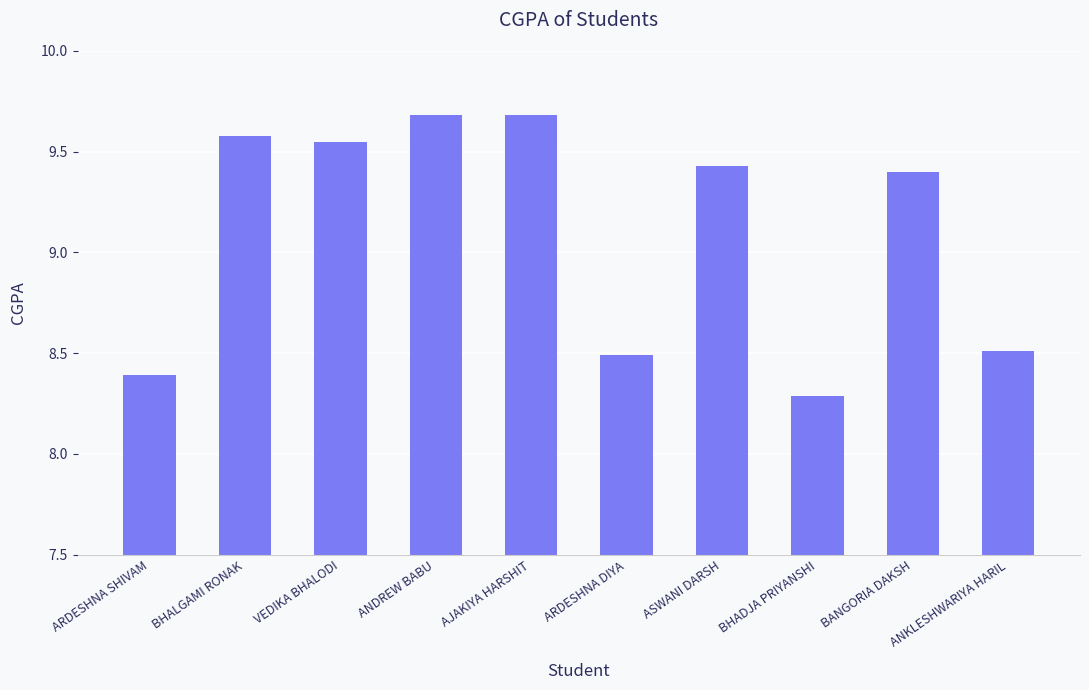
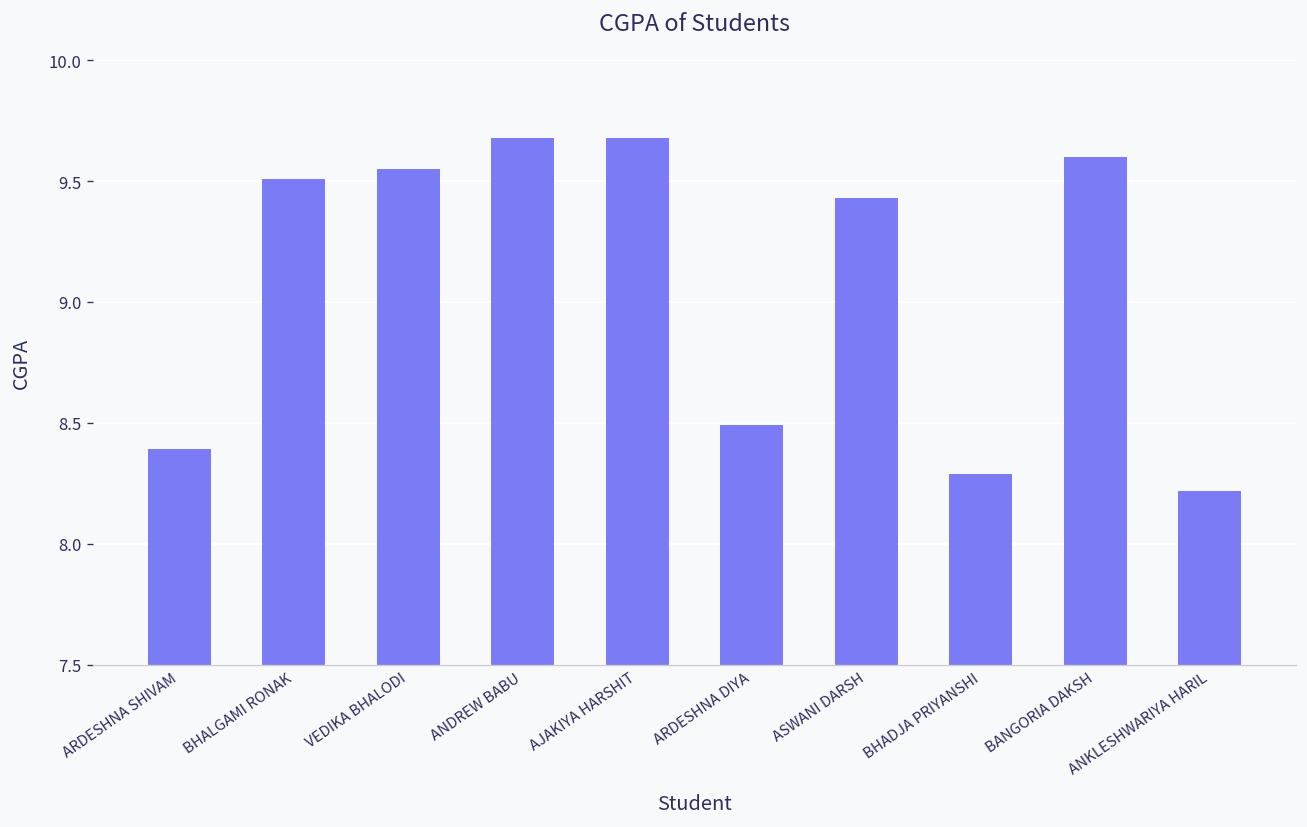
  {
    "ARDESHNA SHIVAM": 8.39,
-   "BHALGAMI RONAK": 9.58,
+   "BHALGAMI RONAK": 9.51,
    "VEDIKA BHALODI": 9.55,
    "ANDREW BABU": 9.68,
    "AJAKIYA HARSHIT": 9.68,
    "ARDESHNA DIYA": 8.49,
    "ASWANI DARSH": 9.43,
    "BHADJA PRIYANSHI": 8.29,
-   "BANGORIA DAKSH": 9.4,
-   "ANKLESHWARIYA HARIL": 8.51
+   "BANGORIA DAKSH": 9.6,
+   "ANKLESHWARIYA HARIL": 8.22
  }
